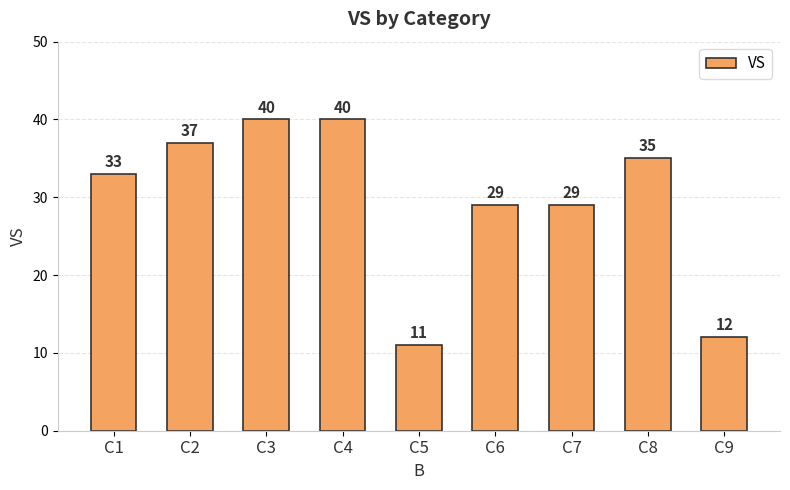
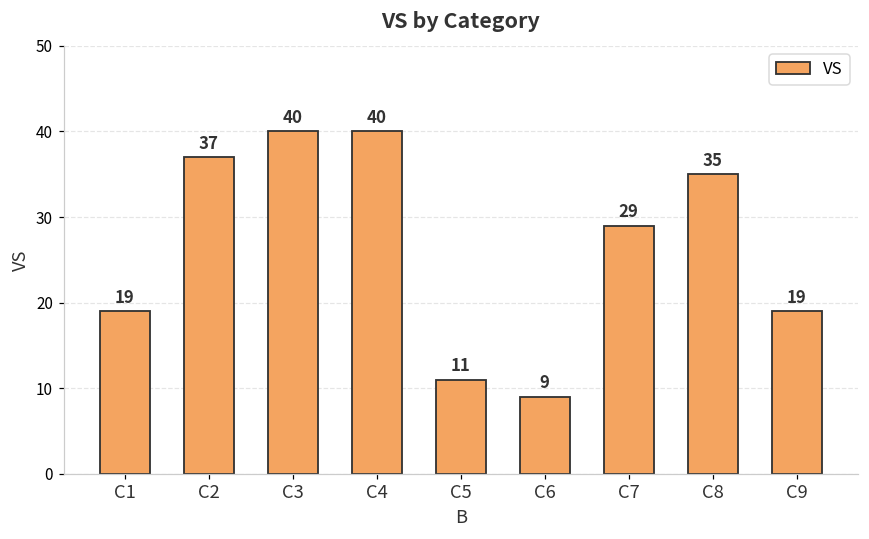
  {
-   "C1": 33,
+   "C1": 19,
    "C2": 37,
    "C3": 40,
    "C4": 40,
    "C5": 11,
-   "C6": 29,
+   "C6": 9,
    "C7": 29,
    "C8": 35,
-   "C9": 12
+   "C9": 19
  }
